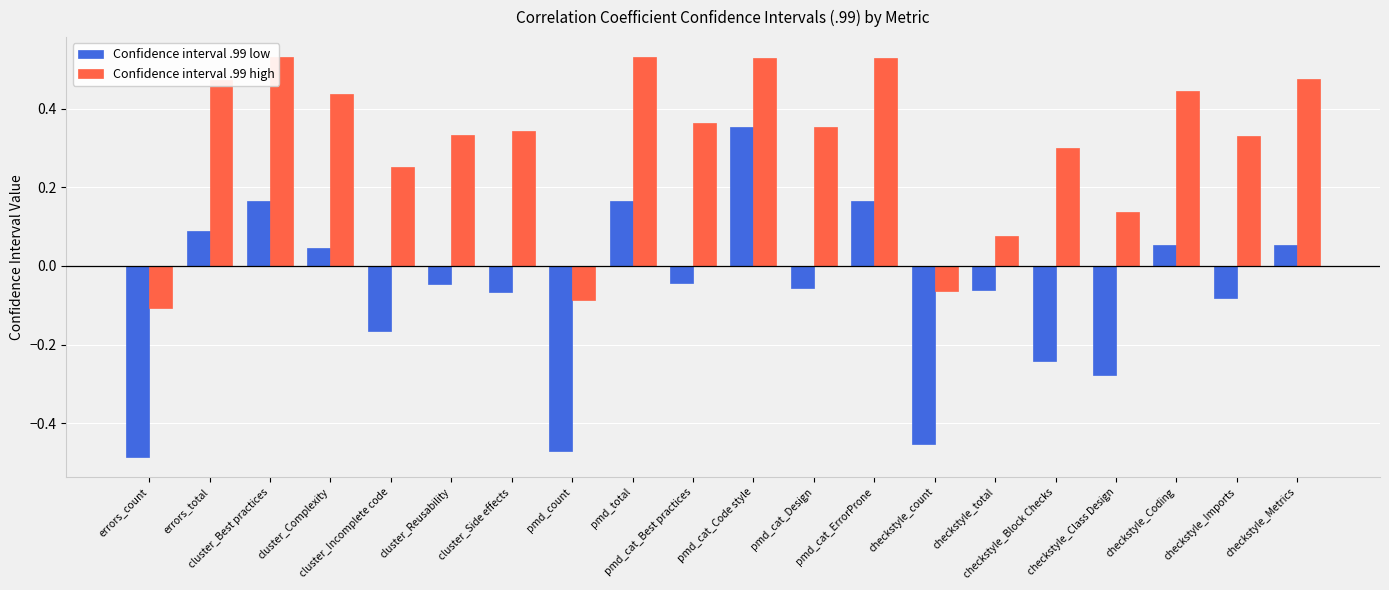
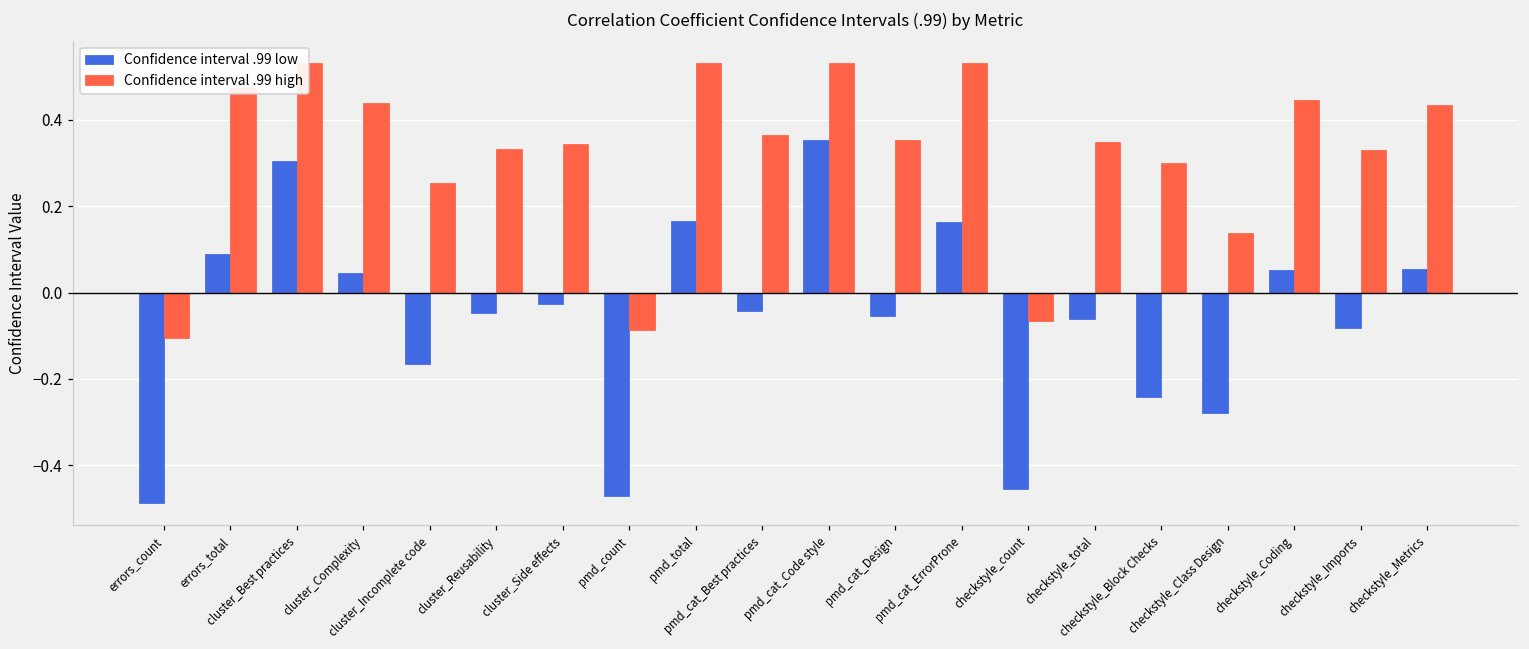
  {
    "Confidence interval .99 low": {
      "errors_count": -0.49,
      "errors_total": 0.09,
-     "cluster_Best practices": 0.17,
+     "cluster_Best practices": 0.30,
      "cluster_Complexity": 0.04,
      "cluster_Incomplete code": -0.17,
      "cluster_Reusability": -0.05,
-     "cluster_Side effects": -0.07,
+     "cluster_Side effects": -0.03,
      "pmd_count": -0.47,
      "pmd_total": 0.17,
      "pmd_cat_Best practices": -0.04,
      "pmd_cat_Code style": 0.35,
      "pmd_cat_Design": -0.05,
      "pmd_cat_ErrorProne": 0.16,
      "checkstyle_count": -0.45,
      "checkstyle_total": -0.06,
      "checkstyle_Block Checks": -0.24,
      "checkstyle_Class Design": -0.28,
      "checkstyle_Coding": 0.05,
      "checkstyle_Imports": -0.08,
      "checkstyle_Metrics": 0.05
    },
    "Confidence interval .99 high": {
      "errors_count": -0.11,
      "cluster_Best practices": 0.53,
      "cluster_Complexity": 0.44,
      "cluster_Incomplete code": 0.25,
      "cluster_Reusability": 0.33,
      "cluster_Side effects": 0.34,
      "pmd_count": -0.09,
      "pmd_total": 0.53,
      "pmd_cat_Best practices": 0.36,
      "pmd_cat_Code style": 0.53,
      "pmd_cat_Design": 0.35,
      "pmd_cat_ErrorProne": 0.53,
      "checkstyle_count": -0.06,
-     "checkstyle_total": 0.08,
+     "checkstyle_total": 0.35,
      "checkstyle_Block Checks": 0.30,
      "checkstyle_Class Design": 0.14,
      "checkstyle_Coding": 0.44,
      "checkstyle_Imports": 0.33,
-     "checkstyle_Metrics": 0.47
+     "checkstyle_Metrics": 0.43
    }
  }
